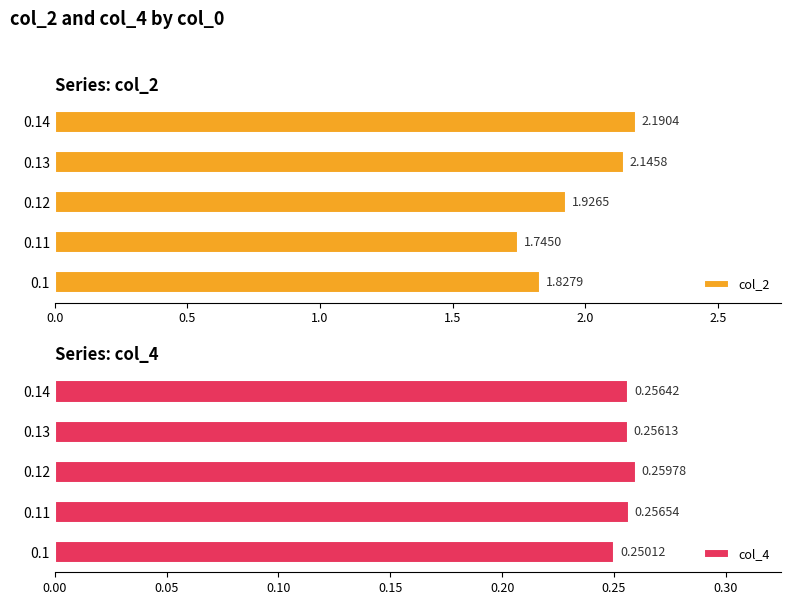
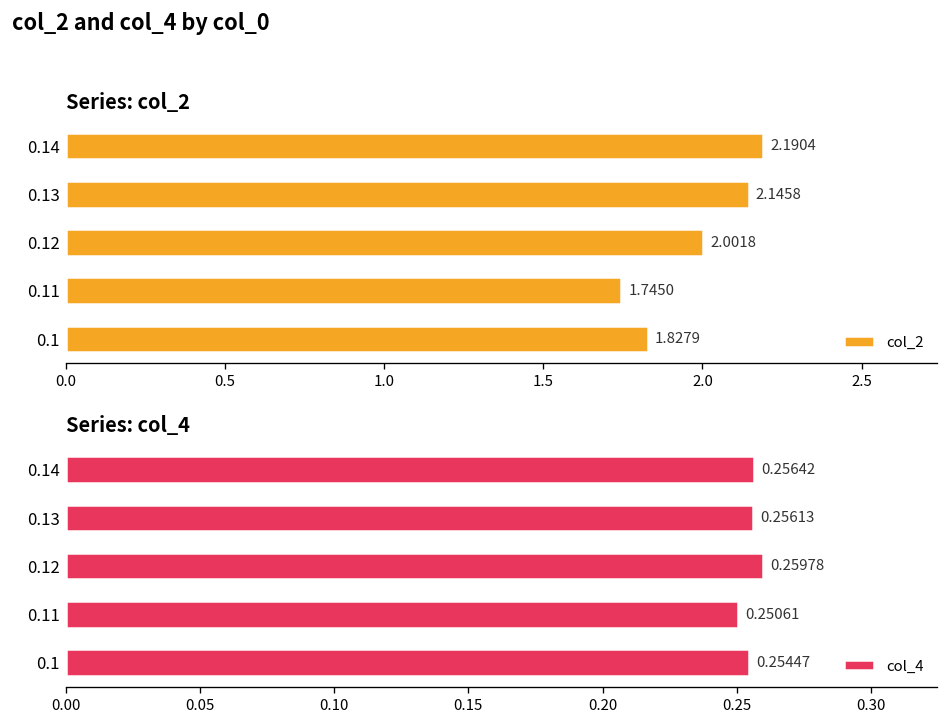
  {
    "Series: col_2": {
      "0.14": 2.1904,
      "0.13": 2.1458,
-     "0.12": 1.9265,
+     "0.12": 2.0018,
      "0.11": 1.7450,
      "0.1": 1.8279
    },
    "Series: col_4": {
      "0.14": 0.25642,
      "0.13": 0.25613,
      "0.12": 0.25978,
-     "0.11": 0.25654,
-     "0.1": 0.25012
+     "0.11": 0.25061,
+     "0.1": 0.25447
    }
  }
